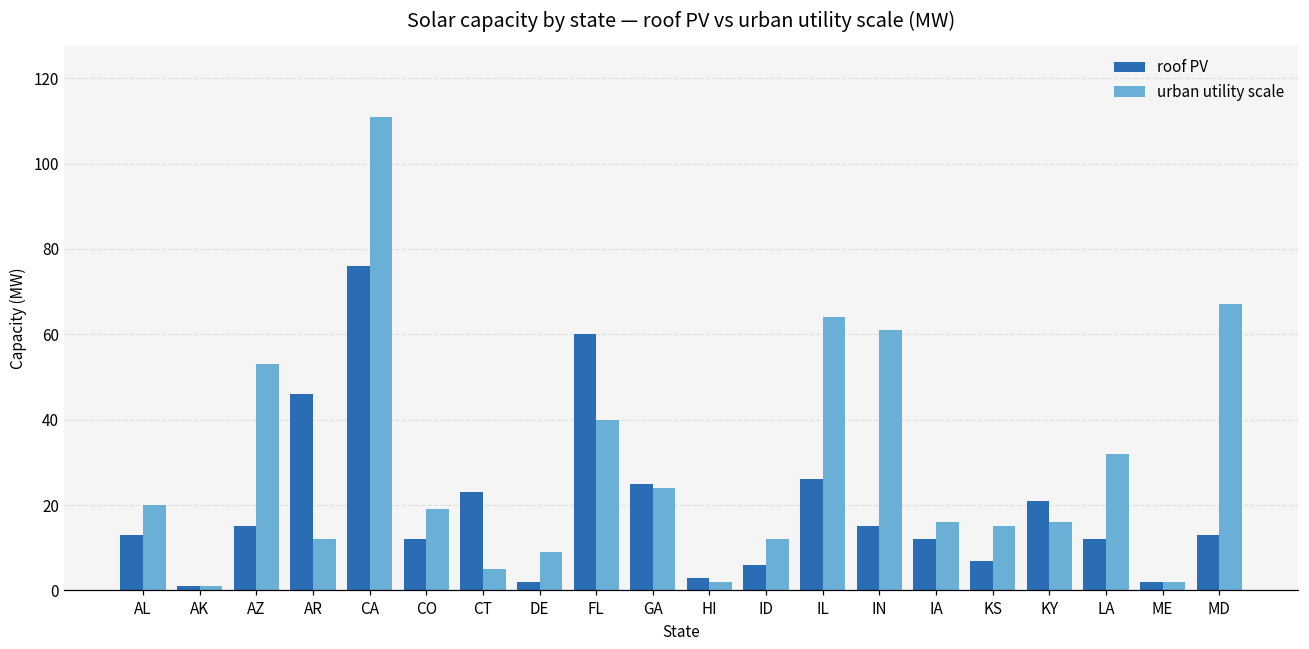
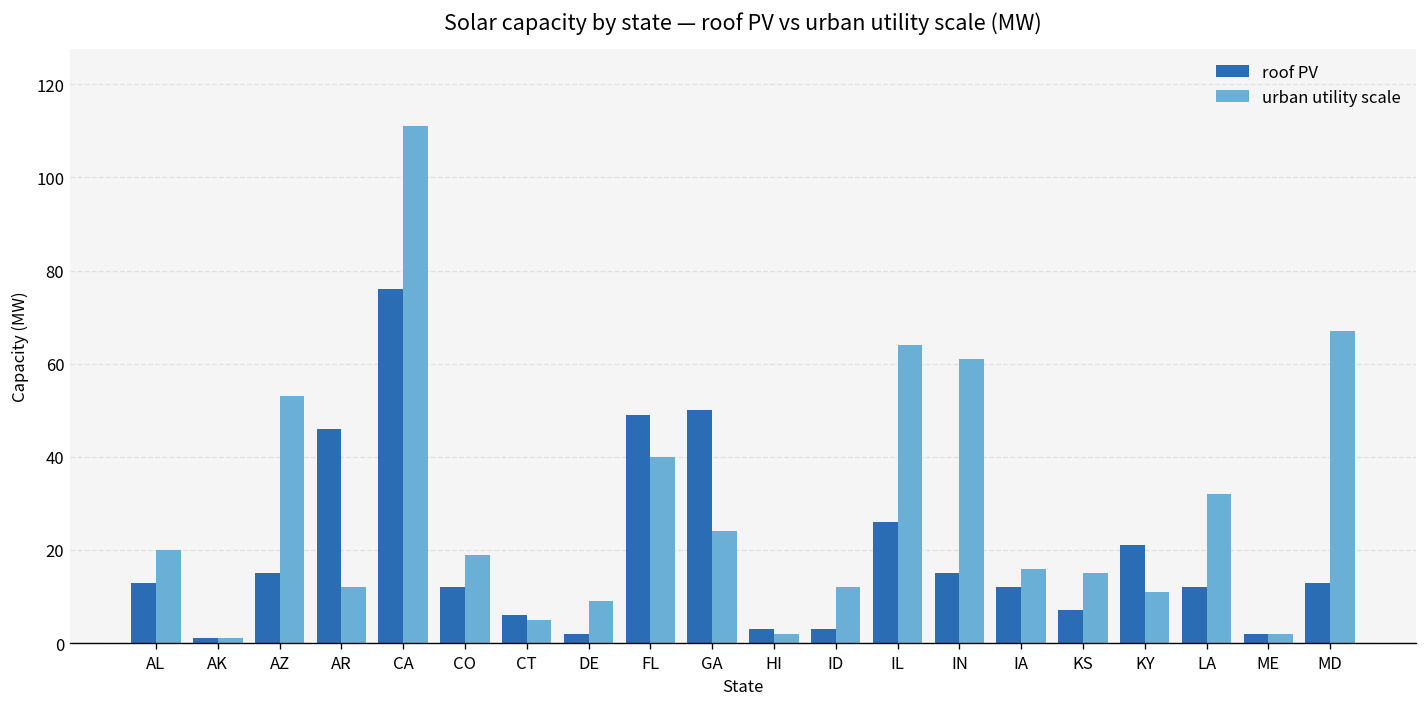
  {
    "roof PV": {
      "AL": 13,
      "AK": 1,
      "AZ": 15,
      "AR": 46,
      "CA": 76,
      "CO": 12,
-     "CT": 23,
+     "CT": 6,
      "DE": 2,
-     "FL": 60,
-     "GA": 25,
+     "FL": 49,
+     "GA": 50,
      "HI": 3,
-     "ID": 6,
+     "ID": 3,
      "IL": 26,
      "IN": 15,
      "IA": 12,
      "KS": 7,
      "KY": 21,
      "LA": 12,
      "ME": 2,
      "MD": 13
    },
    "urban utility scale": {
      "AL": 20,
      "AK": 1,
      "AZ": 53,
      "AR": 12,
      "CA": 111,
      "CO": 19,
      "CT": 5,
      "DE": 9,
      "FL": 40,
      "GA": 24,
      "HI": 2,
      "ID": 12,
      "IL": 64,
      "IN": 61,
      "IA": 16,
      "KS": 15,
-     "KY": 16,
+     "KY": 11,
      "LA": 32,
      "ME": 2,
      "MD": 67
    }
  }
